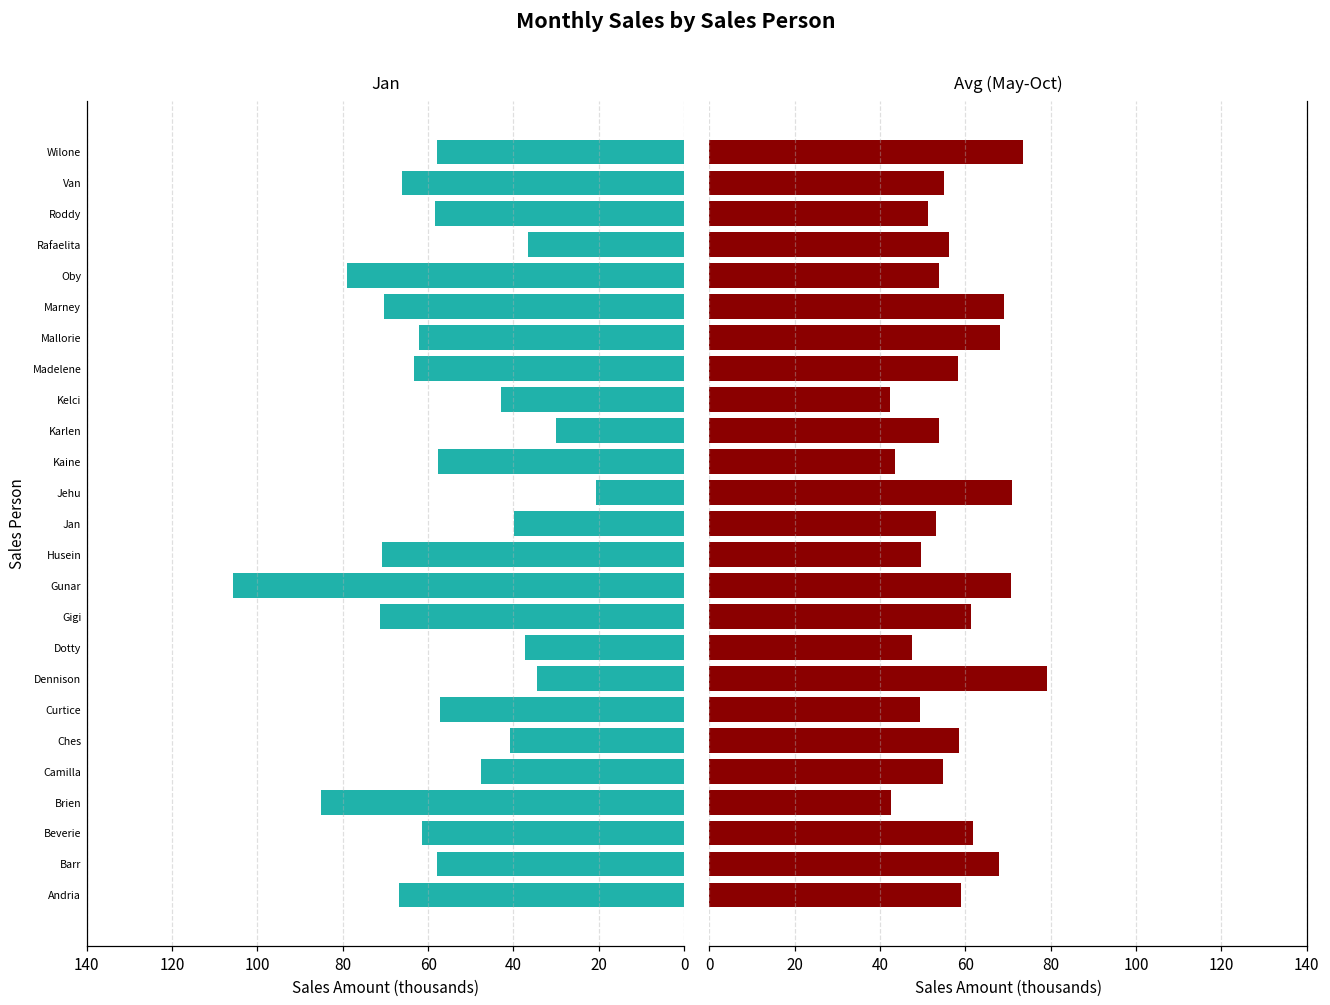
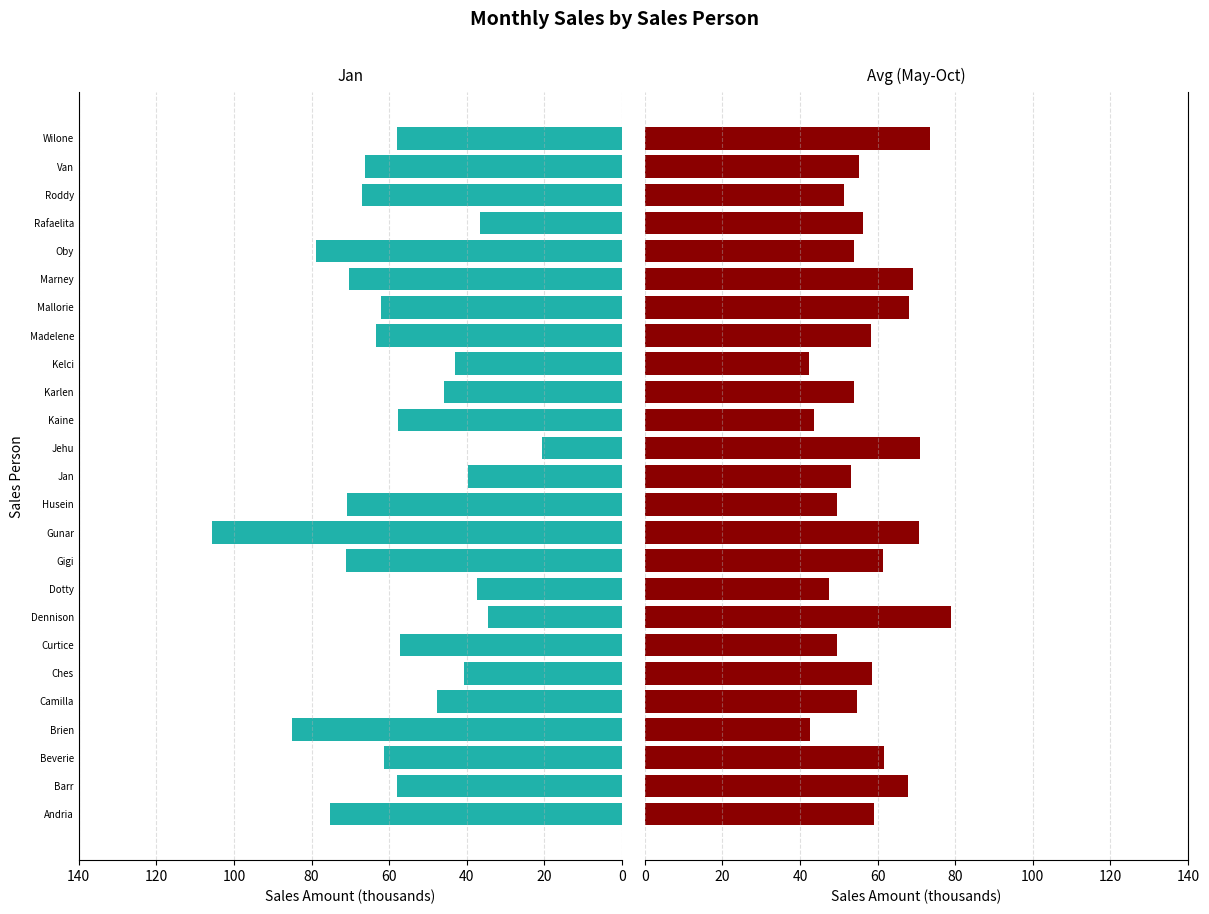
  {
    "Jan": {
      "Wilone": 58,
      "Van": 66,
-     "Roddy": 58,
+     "Roddy": 67,
      "Rafaelita": 37,
      "Oby": 79,
      "Marney": 70,
      "Mallorie": 62,
      "Madelene": 63,
      "Kelci": 43,
-     "Karlen": 30,
+     "Karlen": 46,
      "Kaine": 58,
      "Jehu": 21,
      "Jan": 40,
      "Husein": 71,
      "Gunar": 106,
      "Gigi": 71,
      "Dotty": 37,
      "Dennison": 34,
      "Curtice": 57,
      "Ches": 41,
      "Camilla": 48,
      "Brien": 85,
      "Beverie": 61,
      "Barr": 58,
-     "Andria": 67
+     "Andria": 75
    }
  }
